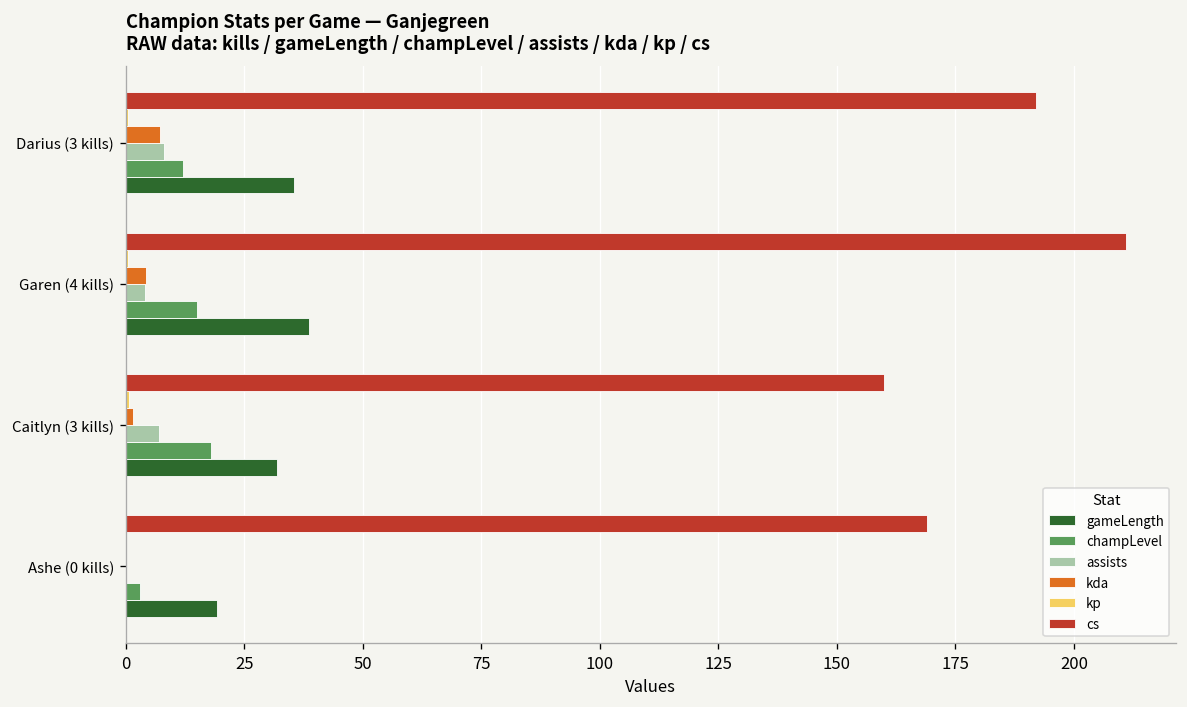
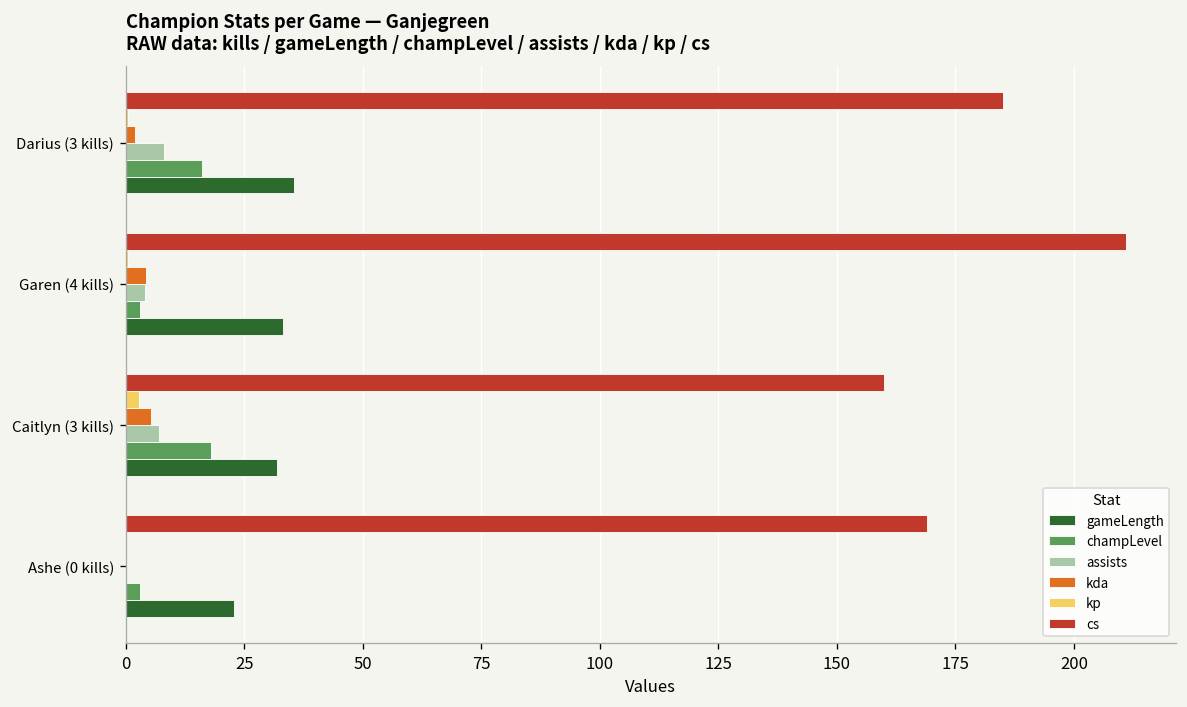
  {
    "gameLength": {
      "Darius (3 kills)": 36,
-     "Garen (4 kills)": 39,
+     "Garen (4 kills)": 33,
      "Caitlyn (3 kills)": 32,
-     "Ashe (0 kills)": 19
+     "Ashe (0 kills)": 23
    },
    "champLevel": {
-     "Darius (3 kills)": 12,
-     "Garen (4 kills)": 15,
+     "Darius (3 kills)": 16,
+     "Garen (4 kills)": 3,
      "Caitlyn (3 kills)": 18,
      "Ashe (0 kills)": 3
    },
    "assists": {
      "Darius (3 kills)": 8,
      "Garen (4 kills)": 4,
      "Caitlyn (3 kills)": 7,
      "Ashe (0 kills)": 0
    },
    "kda": {
-     "Darius (3 kills)": 7,
+     "Darius (3 kills)": 2,
      "Garen (4 kills)": 4,
-     "Caitlyn (3 kills)": 1,
+     "Caitlyn (3 kills)": 5,
      "Ashe (0 kills)": 0
    },
    "kp": {
-     "Caitlyn (3 kills)": 1,
+     "Caitlyn (3 kills)": 3,
      "Ashe (0 kills)": 0
    },
    "cs": {
-     "Darius (3 kills)": 192,
+     "Darius (3 kills)": 185,
      "Garen (4 kills)": 211,
      "Caitlyn (3 kills)": 160,
      "Ashe (0 kills)": 169
    }
  }
